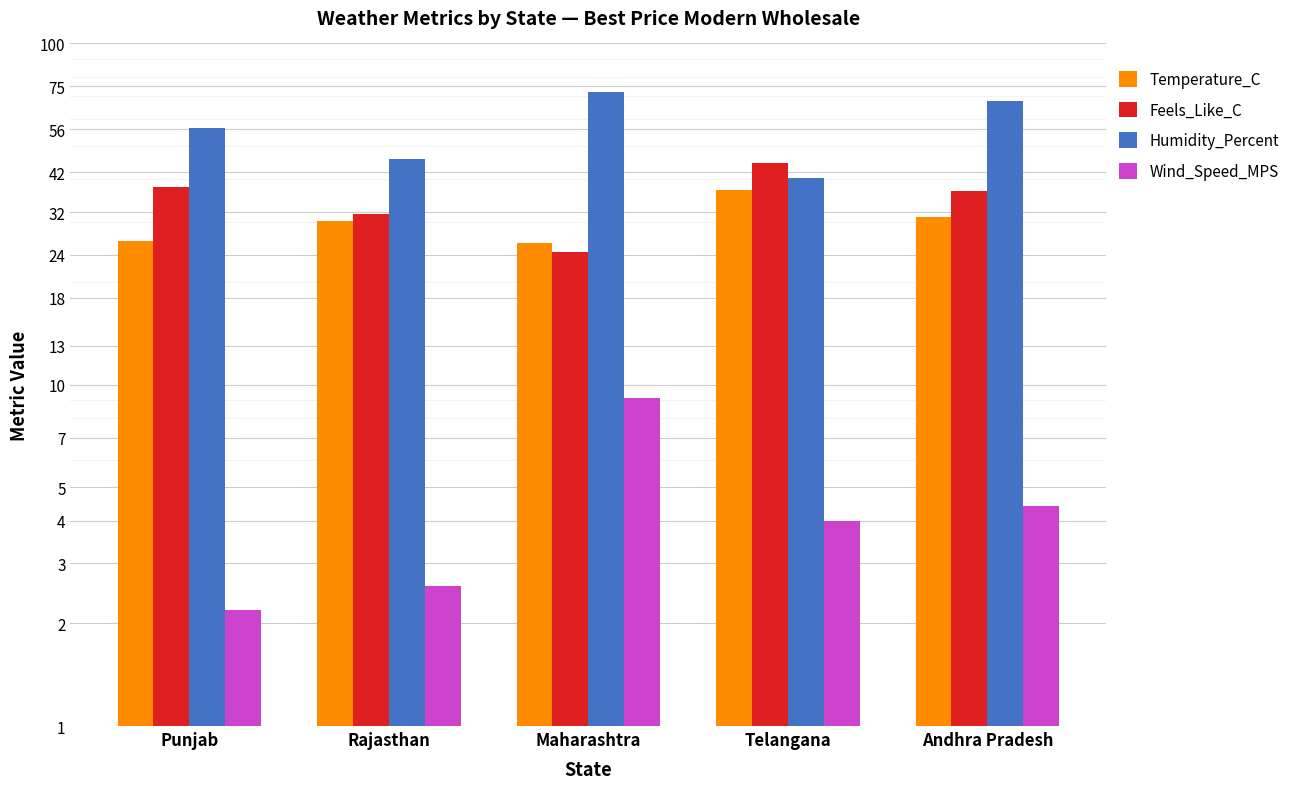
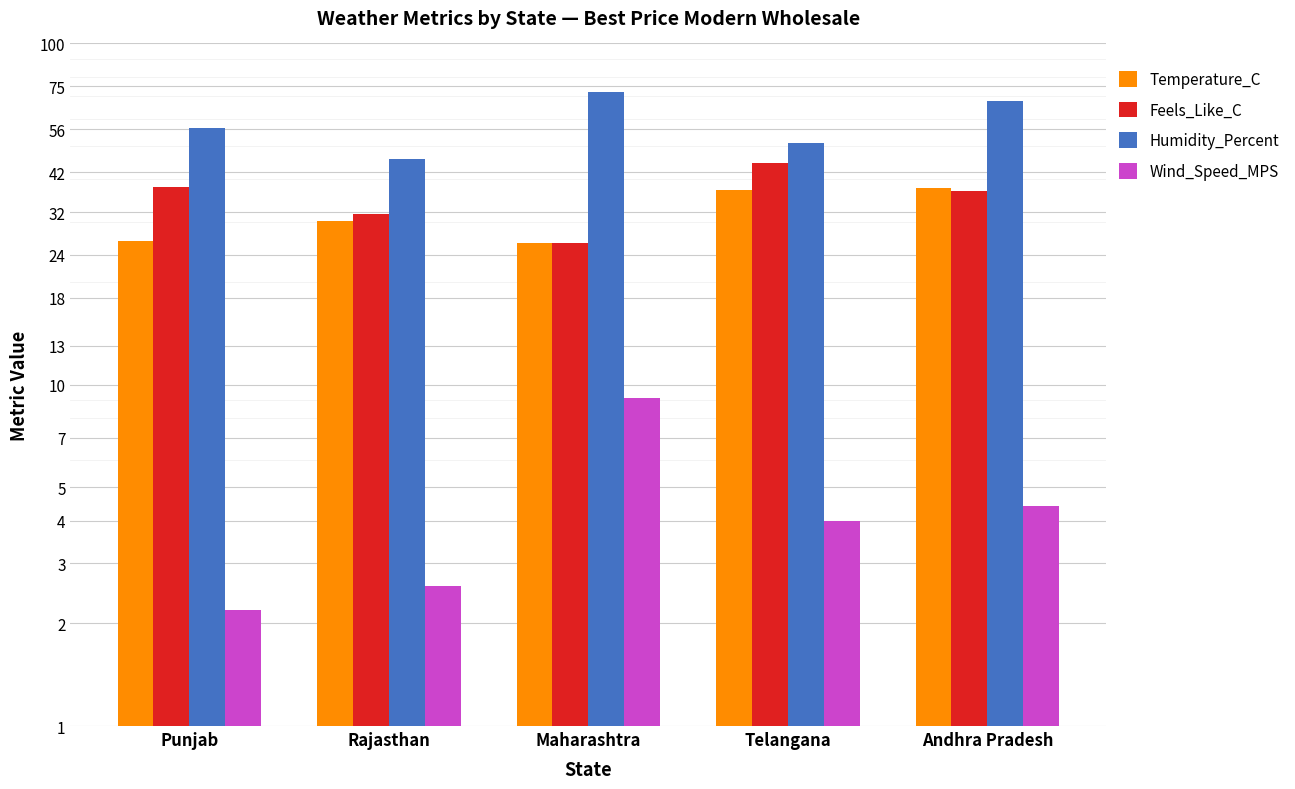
  {
    "Temperature_C": {
      "Punjab": 26,
      "Rajasthan": 30,
      "Maharashtra": 26,
      "Telangana": 37,
-     "Andhra Pradesh": 31
+     "Andhra Pradesh": 38
    },
    "Feels_Like_C": {
      "Punjab": 38,
      "Rajasthan": 32,
-     "Maharashtra": 25,
+     "Maharashtra": 26,
      "Telangana": 45,
      "Andhra Pradesh": 37
    },
    "Humidity_Percent": {
      "Punjab": 56,
      "Rajasthan": 46,
      "Maharashtra": 72,
-     "Telangana": 40,
+     "Telangana": 51,
      "Andhra Pradesh": 68
    },
    "Wind_Speed_MPS": {
      "Punjab": 2.2,
      "Rajasthan": 2.6,
      "Maharashtra": 9,
      "Telangana": 4,
      "Andhra Pradesh": 4.4
    }
  }
